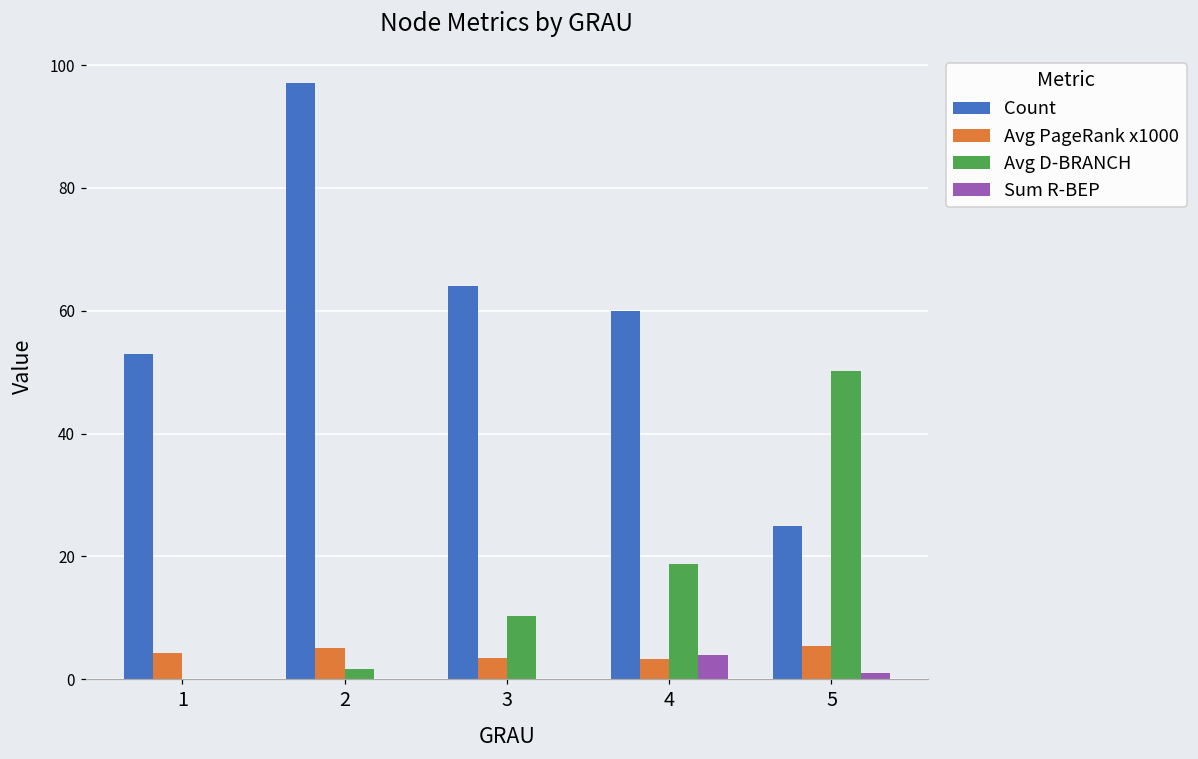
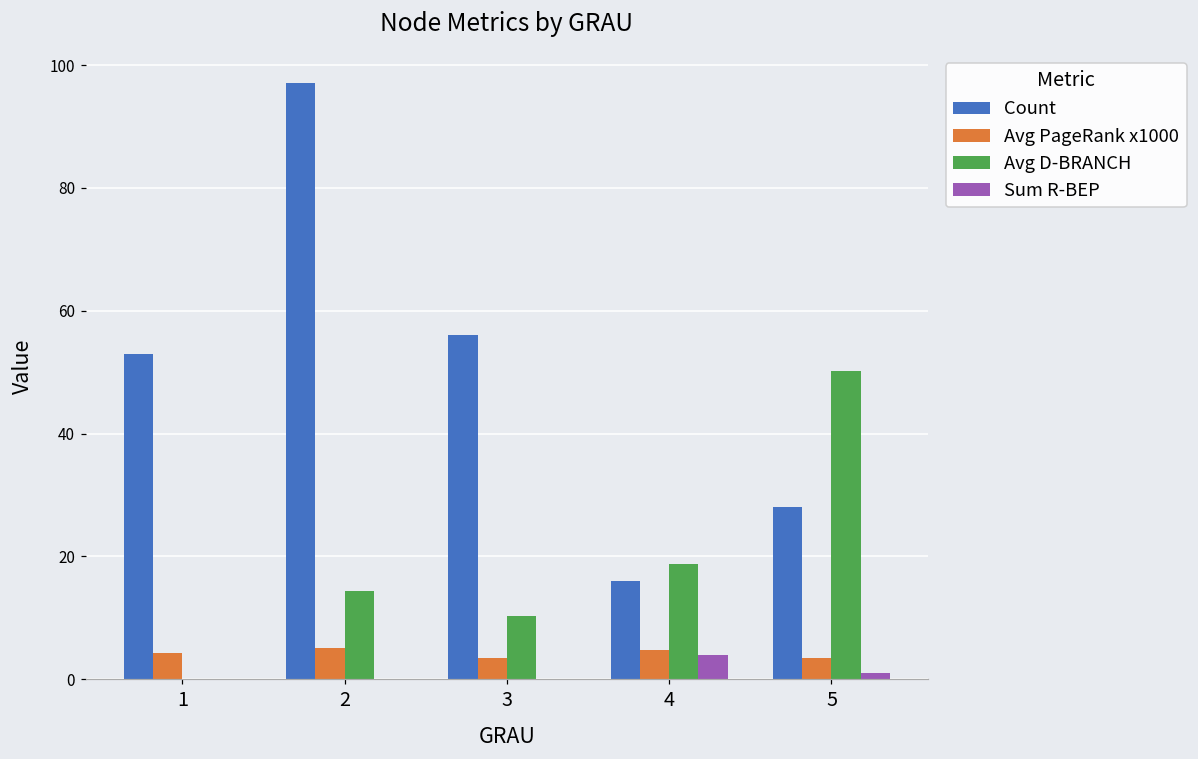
  {
    "Count": {
      "1": 53,
      "2": 97,
-     "3": 64,
-     "4": 60,
-     "5": 25
+     "3": 56,
+     "4": 16,
+     "5": 28
    },
    "Avg PageRank x1000": {
      "1": 4,
      "2": 5,
      "3": 4,
-     "4": 3,
-     "5": 5
+     "4": 5,
+     "5": 3
    },
    "Avg D-BRANCH": {
      "1": 0,
-     "2": 2,
+     "2": 14,
      "3": 10,
      "4": 19,
      "5": 50
    },
    "Sum R-BEP": {
      "1": 0,
      "2": 0,
      "3": 0,
      "4": 4,
      "5": 1
    }
  }
